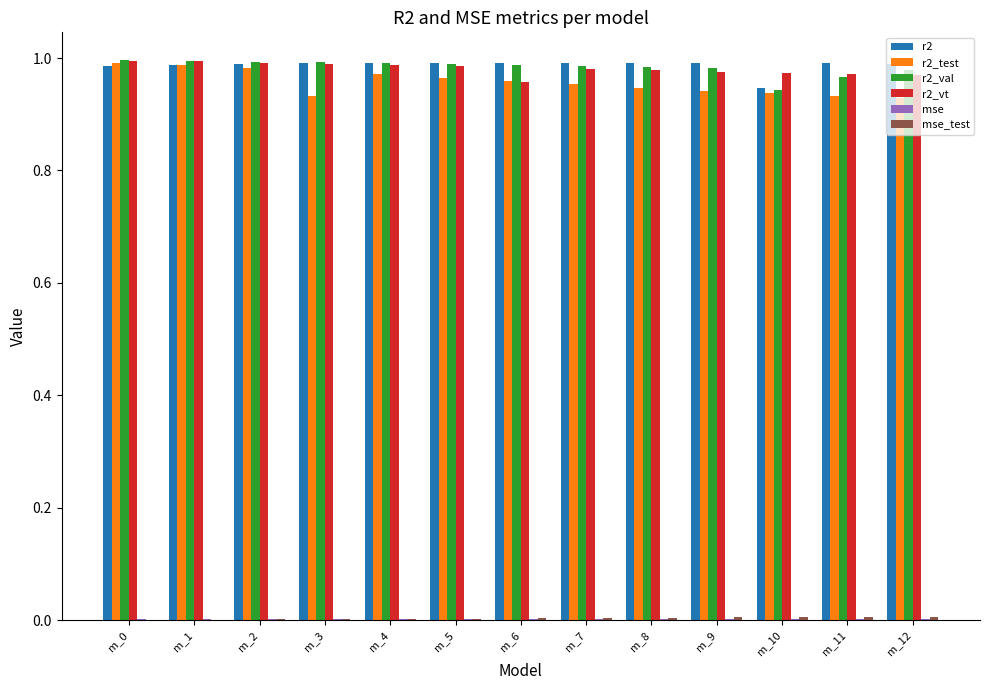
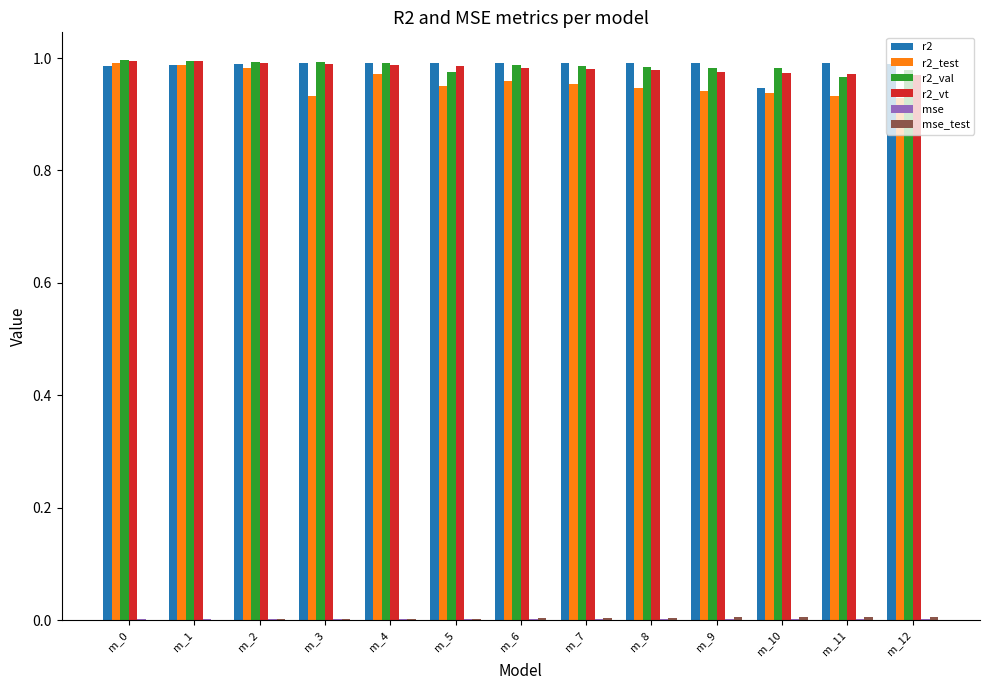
  {
    "r2": {
      "m_0": 0.99,
      "m_1": 0.99,
      "m_2": 0.99,
      "m_3": 0.99,
      "m_4": 0.99,
      "m_5": 0.99,
      "m_6": 0.99,
      "m_7": 0.99,
      "m_8": 0.99,
      "m_9": 0.99,
      "m_10": 0.95,
      "m_11": 0.99
    },
    "r2_test": {
      "m_0": 0.99,
      "m_1": 0.99,
      "m_2": 0.98,
      "m_3": 0.93,
      "m_4": 0.97,
-     "m_5": 0.96,
+     "m_5": 0.95,
      "m_6": 0.96,
      "m_7": 0.95,
      "m_8": 0.95,
      "m_9": 0.94,
      "m_10": 0.94,
      "m_11": 0.93
    },
    "r2_val": {
      "m_0": 1.00,
      "m_1": 0.99,
      "m_2": 0.99,
      "m_3": 0.99,
      "m_4": 0.99,
-     "m_5": 0.99,
+     "m_5": 0.97,
      "m_6": 0.99,
      "m_7": 0.99,
      "m_8": 0.98,
      "m_9": 0.98,
-     "m_10": 0.94,
+     "m_10": 0.98,
      "m_11": 0.97
    },
    "r2_vt": {
      "m_0": 1.00,
      "m_1": 0.99,
      "m_2": 0.99,
      "m_3": 0.99,
      "m_4": 0.99,
      "m_5": 0.98,
-     "m_6": 0.96,
+     "m_6": 0.98,
      "m_7": 0.98,
      "m_8": 0.98,
      "m_9": 0.98,
      "m_10": 0.97,
      "m_11": 0.97
    },
    "mse_test": {
      "m_8": 0.00,
      "m_9": 0.01,
      "m_10": 0.01,
      "m_11": 0.01,
      "m_12": 0.01
    }
  }
